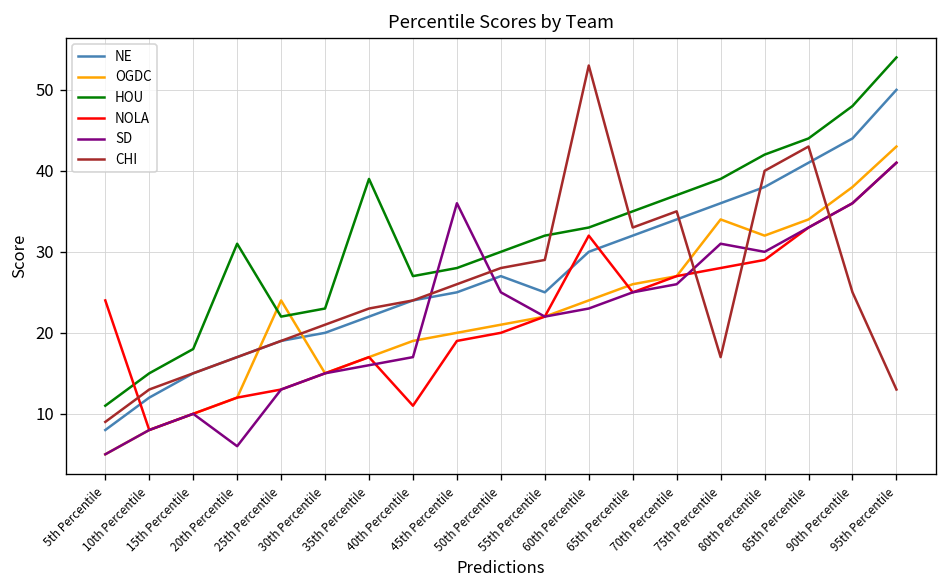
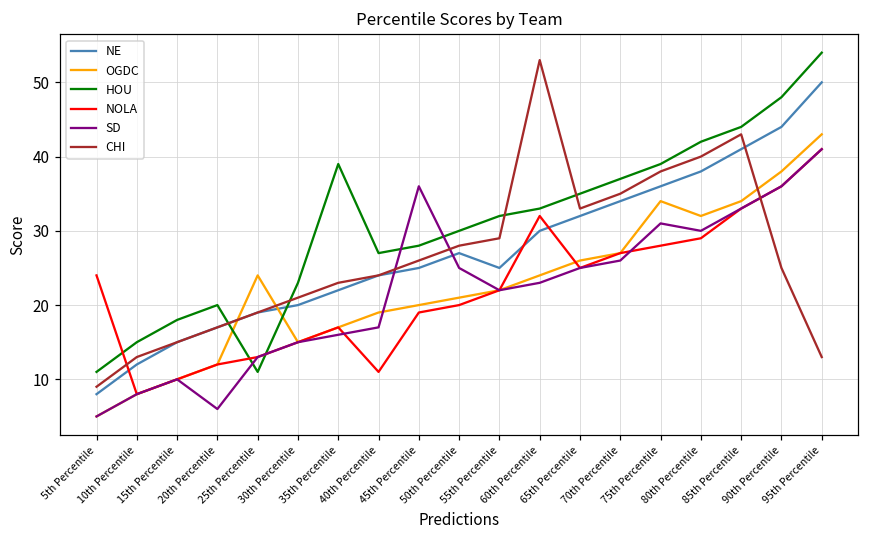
  {
    "NE": {
      "5th Percentile": 8,
      "10th Percentile": 12,
      "30th Percentile": 20,
      "35th Percentile": 22,
      "45th Percentile": 25,
      "50th Percentile": 27,
      "55th Percentile": 25,
      "60th Percentile": 30,
      "65th Percentile": 32,
      "70th Percentile": 34,
      "75th Percentile": 36,
      "80th Percentile": 38,
      "85th Percentile": 41,
      "90th Percentile": 44,
      "95th Percentile": 50
    },
    "OGDC": {
      "25th Percentile": 24,
      "40th Percentile": 19,
      "45th Percentile": 20,
      "50th Percentile": 21,
      "60th Percentile": 24,
      "65th Percentile": 26,
      "75th Percentile": 34,
      "80th Percentile": 32,
      "85th Percentile": 34,
      "90th Percentile": 38,
      "95th Percentile": 43
    },
    "HOU": {
      "5th Percentile": 11,
      "10th Percentile": 15,
      "15th Percentile": 18,
-     "20th Percentile": 31,
-     "25th Percentile": 22,
+     "20th Percentile": 20,
+     "25th Percentile": 11,
      "30th Percentile": 23,
      "35th Percentile": 39,
      "40th Percentile": 27,
      "45th Percentile": 28,
      "50th Percentile": 30,
      "55th Percentile": 32,
      "60th Percentile": 33,
      "65th Percentile": 35,
      "70th Percentile": 37,
      "75th Percentile": 39,
      "80th Percentile": 42,
      "85th Percentile": 44,
      "90th Percentile": 48,
      "95th Percentile": 54
    },
    "NOLA": {
      "5th Percentile": 24,
      "40th Percentile": 11,
      "45th Percentile": 19,
      "50th Percentile": 20,
      "60th Percentile": 32,
      "75th Percentile": 28,
      "80th Percentile": 29
    },
    "SD": {
      "20th Percentile": 6,
      "35th Percentile": 16,
      "40th Percentile": 17,
      "45th Percentile": 36,
      "50th Percentile": 25,
      "60th Percentile": 23,
      "70th Percentile": 26,
      "75th Percentile": 31,
      "80th Percentile": 30
    },
    "CHI": {
      "5th Percentile": 9,
      "10th Percentile": 13,
      "30th Percentile": 21,
      "35th Percentile": 23,
      "45th Percentile": 26,
      "50th Percentile": 28,
      "55th Percentile": 29,
      "60th Percentile": 53,
      "65th Percentile": 33,
      "70th Percentile": 35,
-     "75th Percentile": 17,
+     "75th Percentile": 38,
      "80th Percentile": 40,
      "85th Percentile": 43,
      "90th Percentile": 25,
      "95th Percentile": 13
    }
  }
